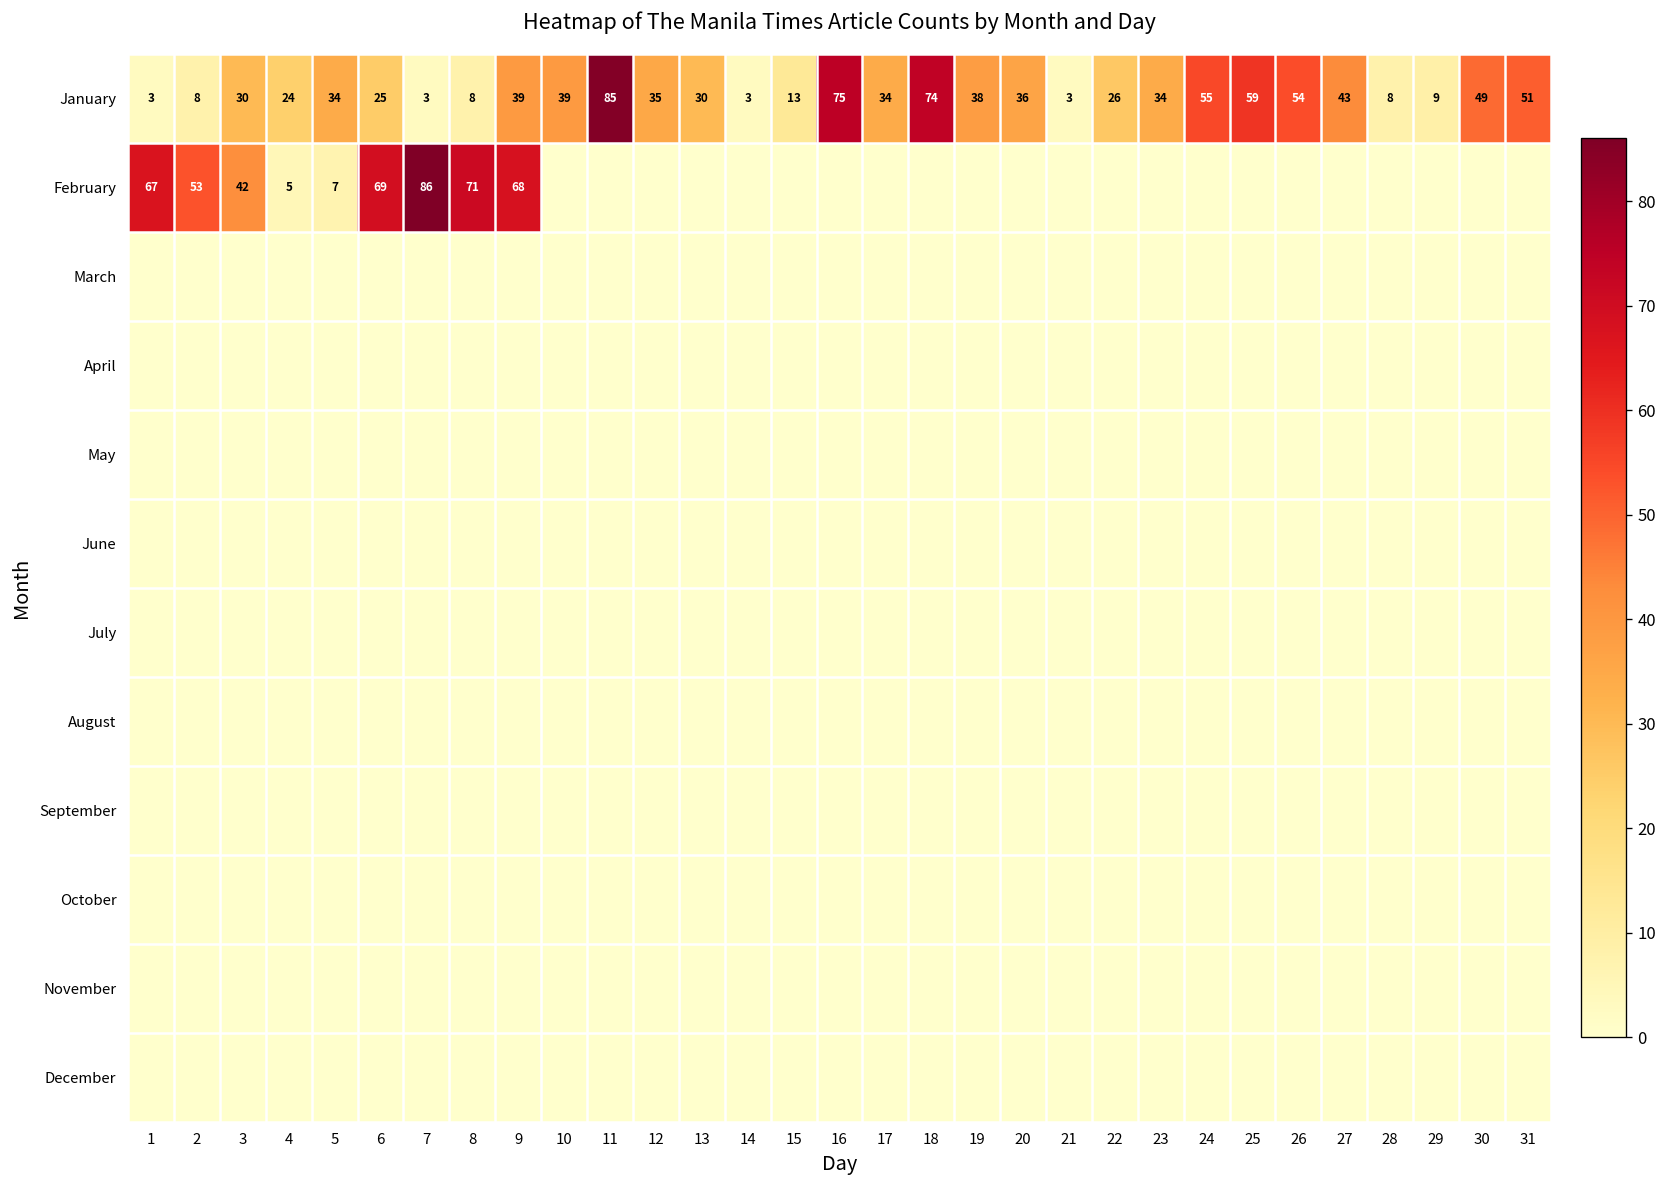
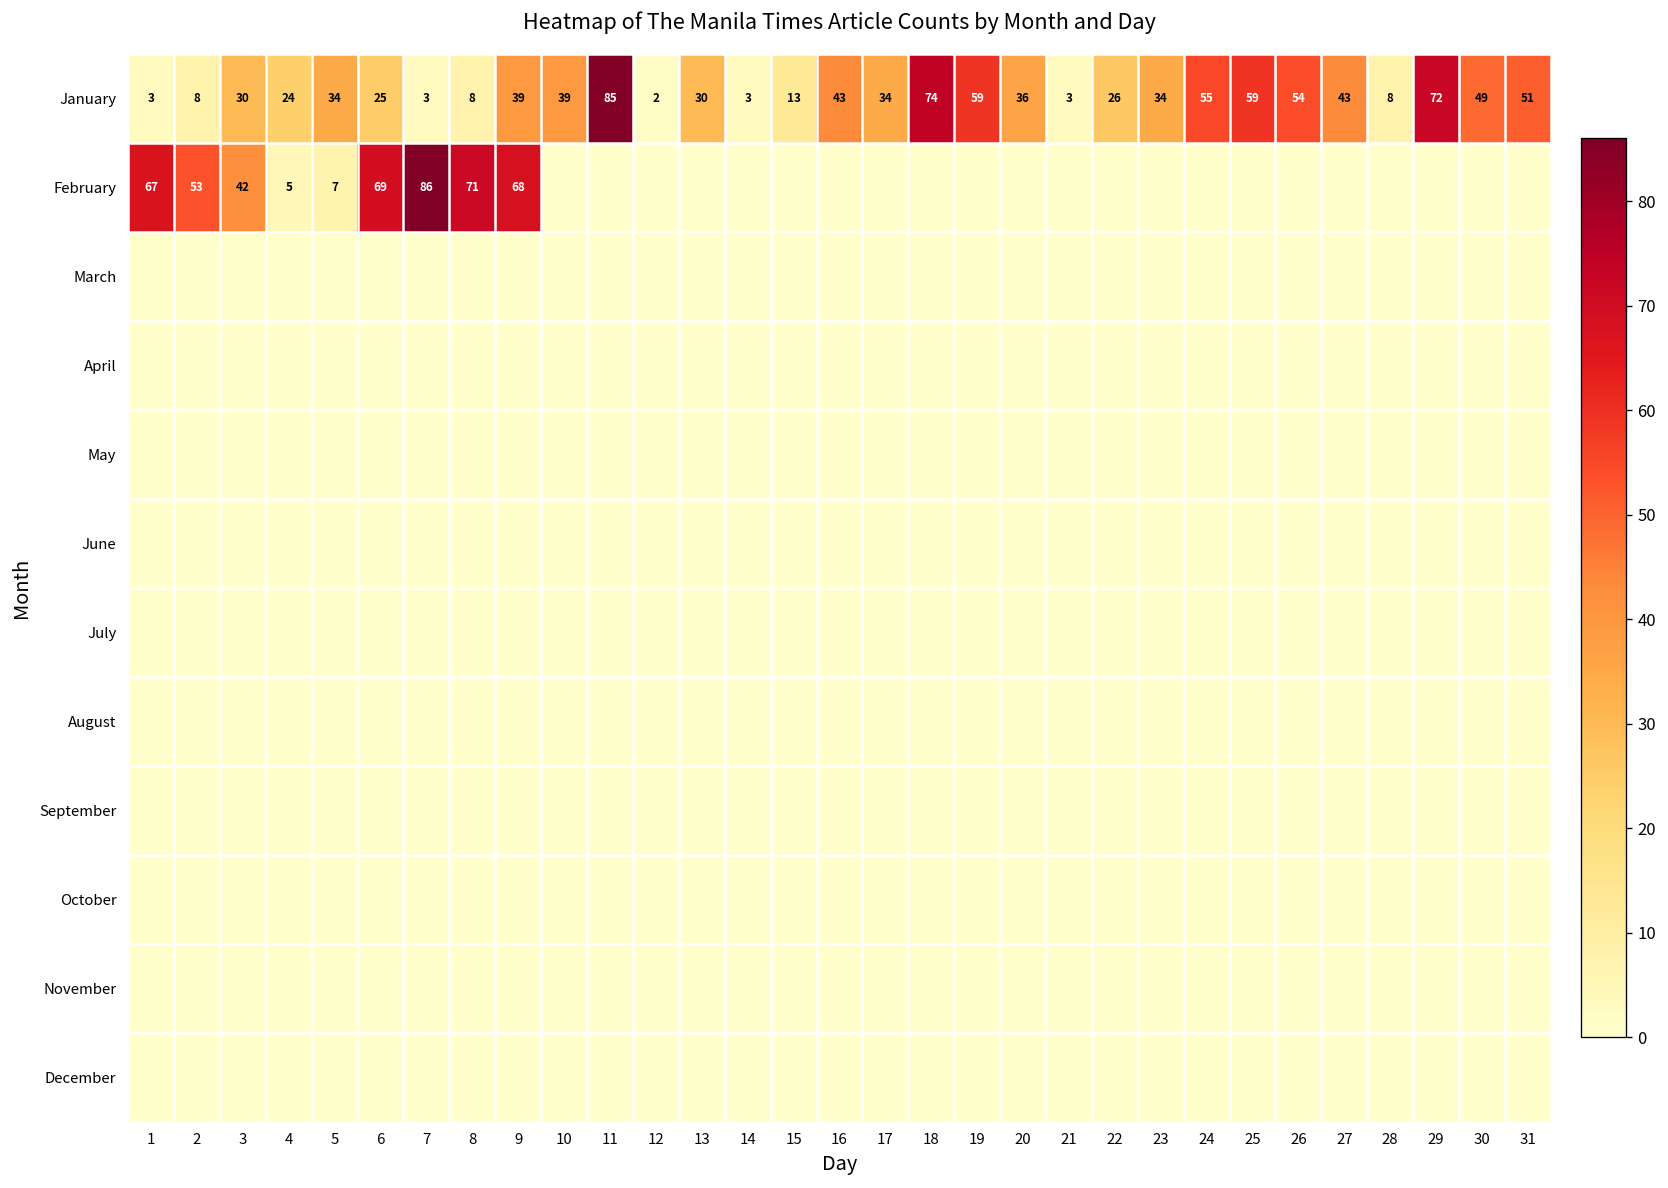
  {
    "January": {
      "1": 3,
      "2": 8,
      "3": 30,
      "4": 24,
      "5": 34,
      "6": 25,
      "7": 3,
      "8": 8,
      "9": 39,
      "10": 39,
      "11": 85,
-     "12": 35,
+     "12": 2,
      "13": 30,
      "14": 3,
      "15": 13,
-     "16": 75,
+     "16": 43,
      "17": 34,
      "18": 74,
-     "19": 38,
+     "19": 59,
      "20": 36,
      "21": 3,
      "22": 26,
      "23": 34,
      "24": 55,
      "25": 59,
      "26": 54,
      "27": 43,
      "28": 8,
-     "29": 9,
+     "29": 72,
      "30": 49,
      "31": 51
    },
    "February": {
      "1": 67,
      "2": 53,
      "3": 42,
      "4": 5,
      "5": 7,
      "6": 69,
      "7": 86,
      "8": 71,
      "9": 68
    }
  }
